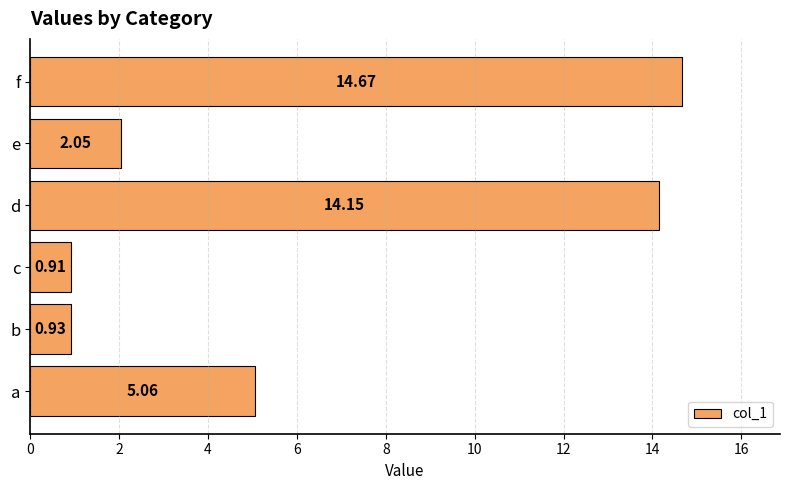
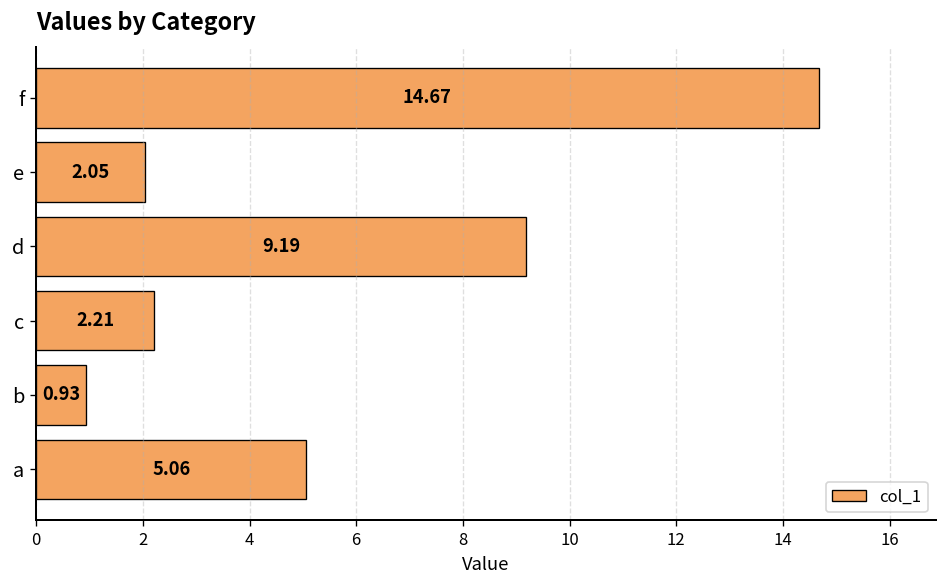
  {
    "f": 14.67,
    "e": 2.05,
-   "d": 14.15,
-   "c": 0.91,
+   "d": 9.19,
+   "c": 2.21,
    "b": 0.93,
    "a": 5.06
  }
